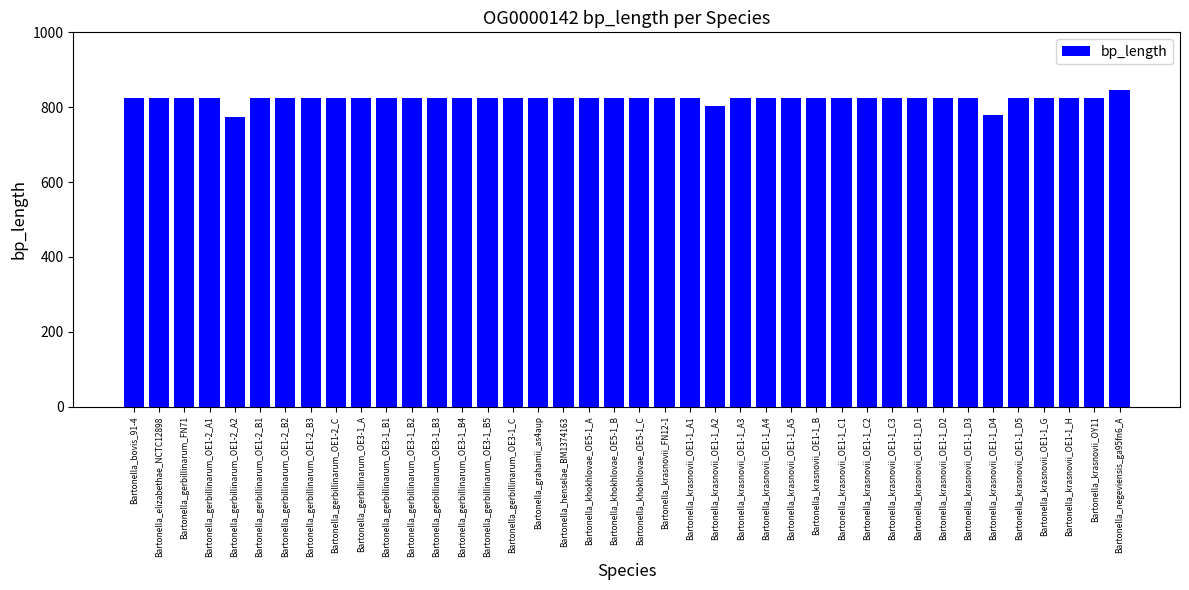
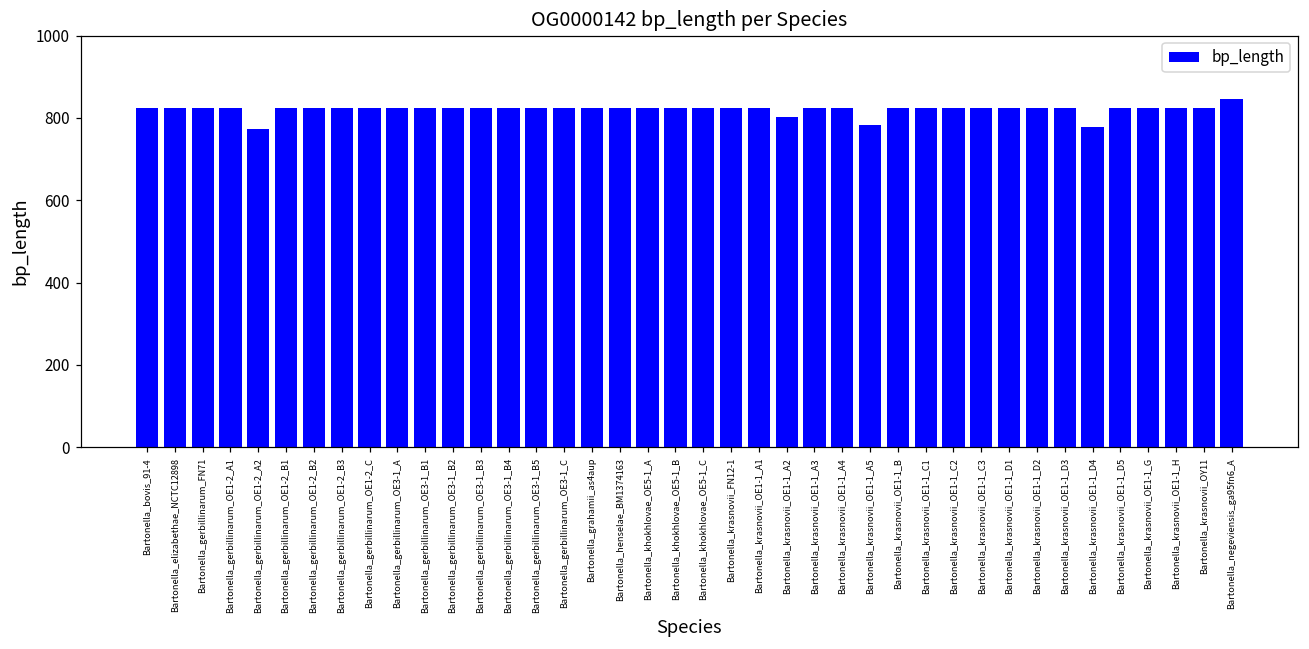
  {
    "Bartonella_bovis_91-4": 830,
    "Bartonella_elizabethae_NCTC12898": 830,
    "Bartonella_gerbillinarum_FN71": 830,
    "Bartonella_gerbillinarum_OE1-2_A1": 830,
    "Bartonella_gerbillinarum_OE1-2_A2": 770,
    "Bartonella_gerbillinarum_OE1-2_B1": 830,
    "Bartonella_gerbillinarum_OE1-2_B2": 830,
    "Bartonella_gerbillinarum_OE1-2_B3": 830,
    "Bartonella_gerbillinarum_OE1-2_C": 830,
    "Bartonella_gerbillinarum_OE3-1_A": 830,
    "Bartonella_gerbillinarum_OE3-1_B1": 830,
    "Bartonella_gerbillinarum_OE3-1_B2": 830,
    "Bartonella_gerbillinarum_OE3-1_B3": 830,
    "Bartonella_gerbillinarum_OE3-1_B4": 830,
    "Bartonella_gerbillinarum_OE3-1_B5": 830,
    "Bartonella_gerbillinarum_OE3-1_C": 830,
    "Bartonella_grahamii_as4aup": 830,
    "Bartonella_henselae_BM1374163": 830,
    "Bartonella_khokhlovae_OE5-1_A": 830,
    "Bartonella_khokhlovae_OE5-1_B": 830,
    "Bartonella_khokhlovae_OE5-1_C": 830,
    "Bartonella_krasnovii_FN12-1": 830,
    "Bartonella_krasnovii_OE1-1_A1": 830,
    "Bartonella_krasnovii_OE1-1_A2": 800,
    "Bartonella_krasnovii_OE1-1_A3": 830,
    "Bartonella_krasnovii_OE1-1_A4": 830,
-   "Bartonella_krasnovii_OE1-1_A5": 830,
+   "Bartonella_krasnovii_OE1-1_A5": 780,
    "Bartonella_krasnovii_OE1-1_B": 830,
    "Bartonella_krasnovii_OE1-1_C1": 830,
    "Bartonella_krasnovii_OE1-1_C2": 830,
    "Bartonella_krasnovii_OE1-1_C3": 830,
    "Bartonella_krasnovii_OE1-1_D1": 830,
    "Bartonella_krasnovii_OE1-1_D2": 830,
    "Bartonella_krasnovii_OE1-1_D3": 830,
    "Bartonella_krasnovii_OE1-1_D4": 780,
    "Bartonella_krasnovii_OE1-1_D5": 830,
    "Bartonella_krasnovii_OE1-1_G": 830,
    "Bartonella_krasnovii_OE1-1_H": 830,
    "Bartonella_krasnovii_OY11": 830,
    "Bartonella_negeviensis_ga95fn6_A": 850
  }
